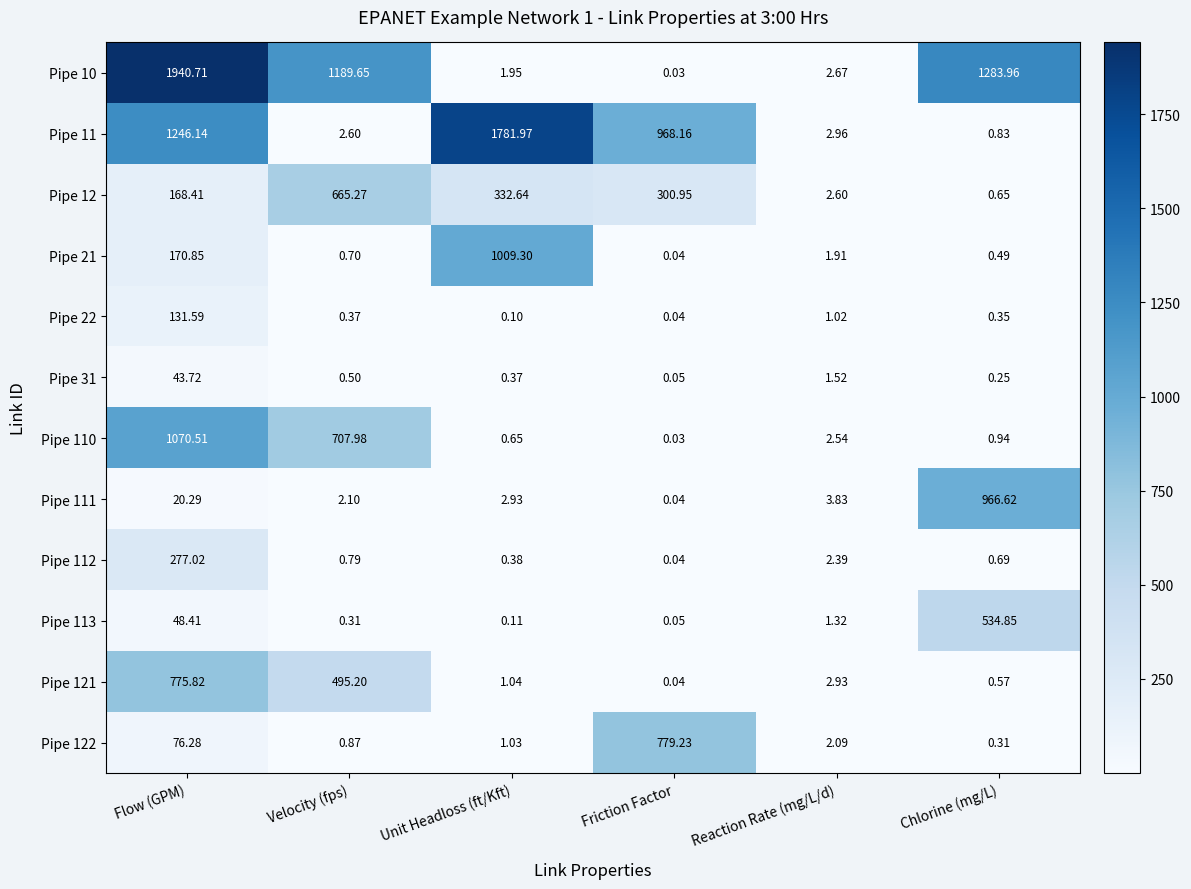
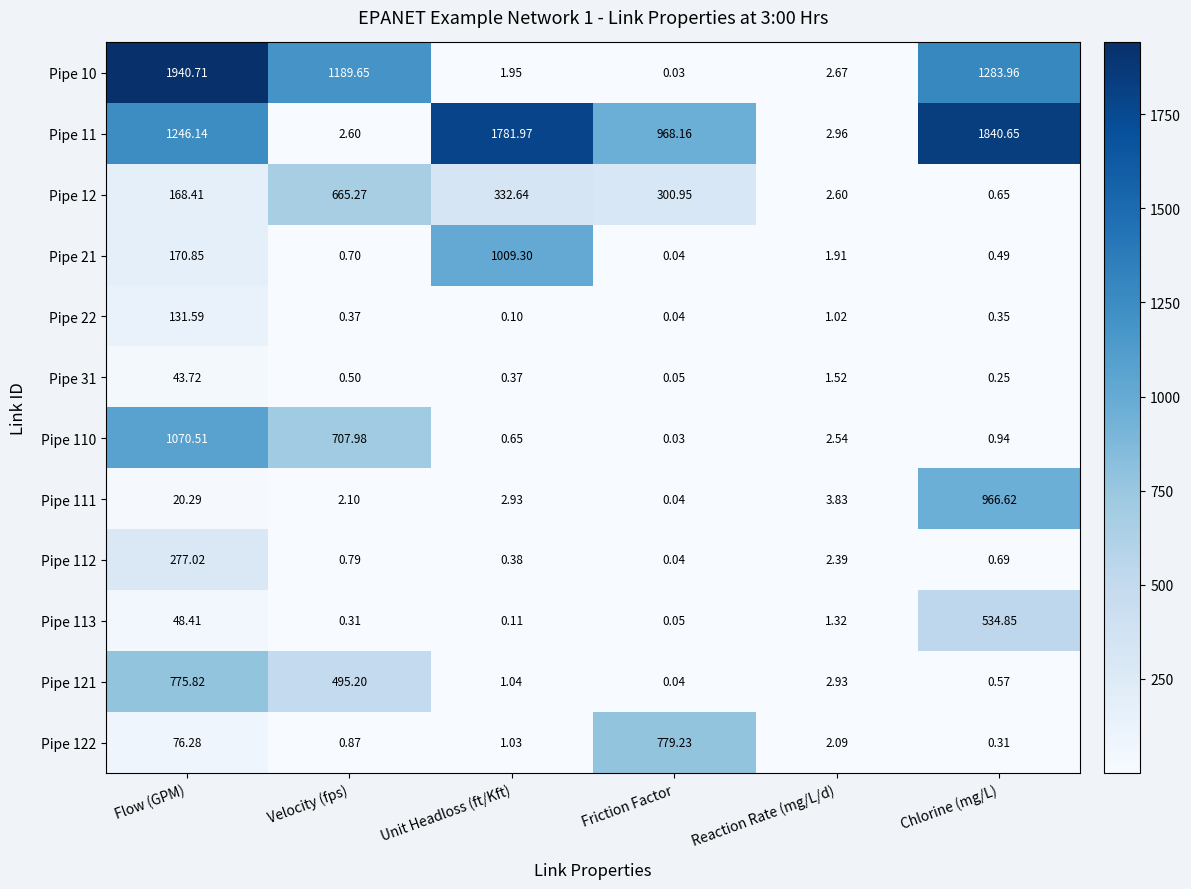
  {
    "Pipe 10": {
      "Flow (GPM)": 1940.71,
      "Velocity (fps)": 1189.65,
      "Unit Headloss (ft/Kft)": 1.95,
      "Friction Factor": 0.03,
      "Reaction Rate (mg/L/d)": 2.67,
      "Chlorine (mg/L)": 1283.96
    },
    "Pipe 11": {
      "Flow (GPM)": 1246.14,
      "Velocity (fps)": 2.60,
      "Unit Headloss (ft/Kft)": 1781.97,
      "Friction Factor": 968.16,
      "Reaction Rate (mg/L/d)": 2.96,
-     "Chlorine (mg/L)": 0.83
+     "Chlorine (mg/L)": 1840.65
    },
    "Pipe 12": {
      "Flow (GPM)": 168.41,
      "Velocity (fps)": 665.27,
      "Unit Headloss (ft/Kft)": 332.64,
      "Friction Factor": 300.95,
      "Reaction Rate (mg/L/d)": 2.60,
      "Chlorine (mg/L)": 0.65
    },
    "Pipe 21": {
      "Flow (GPM)": 170.85,
      "Velocity (fps)": 0.70,
      "Unit Headloss (ft/Kft)": 1009.30,
      "Friction Factor": 0.04,
      "Reaction Rate (mg/L/d)": 1.91,
      "Chlorine (mg/L)": 0.49
    },
    "Pipe 22": {
      "Flow (GPM)": 131.59,
      "Velocity (fps)": 0.37,
      "Unit Headloss (ft/Kft)": 0.10,
      "Friction Factor": 0.04,
      "Reaction Rate (mg/L/d)": 1.02,
      "Chlorine (mg/L)": 0.35
    },
    "Pipe 31": {
      "Flow (GPM)": 43.72,
      "Velocity (fps)": 0.50,
      "Unit Headloss (ft/Kft)": 0.37,
      "Friction Factor": 0.05,
      "Reaction Rate (mg/L/d)": 1.52,
      "Chlorine (mg/L)": 0.25
    },
    "Pipe 110": {
      "Flow (GPM)": 1070.51,
      "Velocity (fps)": 707.98,
      "Unit Headloss (ft/Kft)": 0.65,
      "Friction Factor": 0.03,
      "Reaction Rate (mg/L/d)": 2.54,
      "Chlorine (mg/L)": 0.94
    },
    "Pipe 111": {
      "Flow (GPM)": 20.29,
      "Velocity (fps)": 2.10,
      "Unit Headloss (ft/Kft)": 2.93,
      "Friction Factor": 0.04,
      "Reaction Rate (mg/L/d)": 3.83,
      "Chlorine (mg/L)": 966.62
    },
    "Pipe 112": {
      "Flow (GPM)": 277.02,
      "Velocity (fps)": 0.79,
      "Unit Headloss (ft/Kft)": 0.38,
      "Friction Factor": 0.04,
      "Reaction Rate (mg/L/d)": 2.39,
      "Chlorine (mg/L)": 0.69
    },
    "Pipe 113": {
      "Flow (GPM)": 48.41,
      "Velocity (fps)": 0.31,
      "Unit Headloss (ft/Kft)": 0.11,
      "Friction Factor": 0.05,
      "Reaction Rate (mg/L/d)": 1.32,
      "Chlorine (mg/L)": 534.85
    },
    "Pipe 121": {
      "Flow (GPM)": 775.82,
      "Velocity (fps)": 495.20,
      "Unit Headloss (ft/Kft)": 1.04,
      "Friction Factor": 0.04,
      "Reaction Rate (mg/L/d)": 2.93,
      "Chlorine (mg/L)": 0.57
    },
    "Pipe 122": {
      "Flow (GPM)": 76.28,
      "Velocity (fps)": 0.87,
      "Unit Headloss (ft/Kft)": 1.03,
      "Friction Factor": 779.23,
      "Reaction Rate (mg/L/d)": 2.09,
      "Chlorine (mg/L)": 0.31
    }
  }
